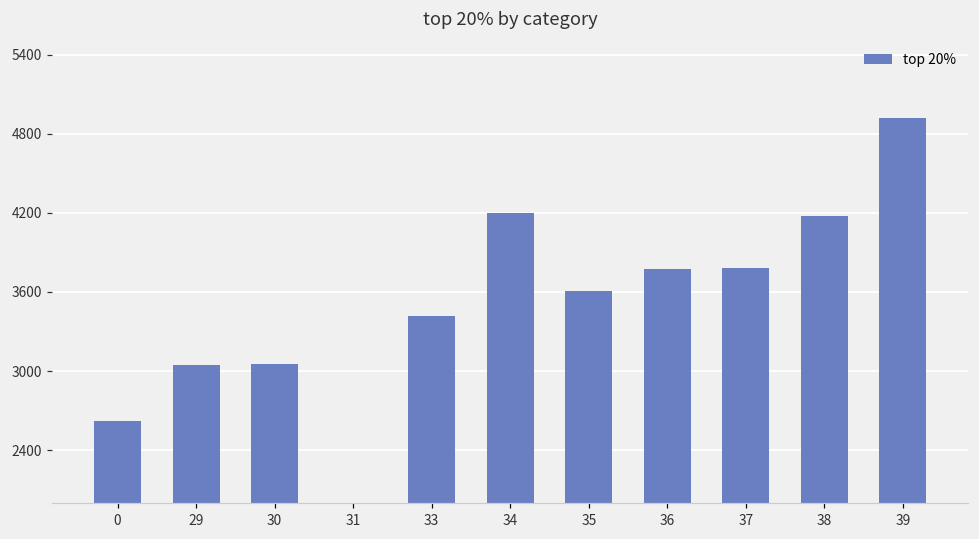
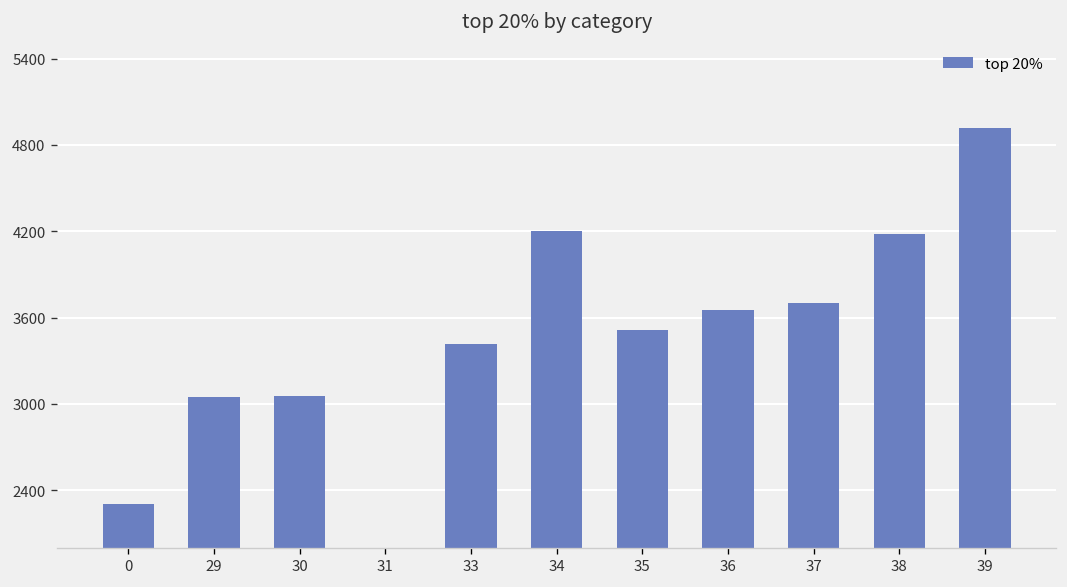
  {
-   "0": 2620,
+   "0": 2300,
    "29": 3050,
    "30": 3060,
    "33": 3420,
    "34": 4200,
-   "35": 3610,
-   "36": 3780,
-   "37": 3780,
+   "35": 3520,
+   "36": 3650,
+   "37": 3700,
    "38": 4180,
    "39": 4920
  }
